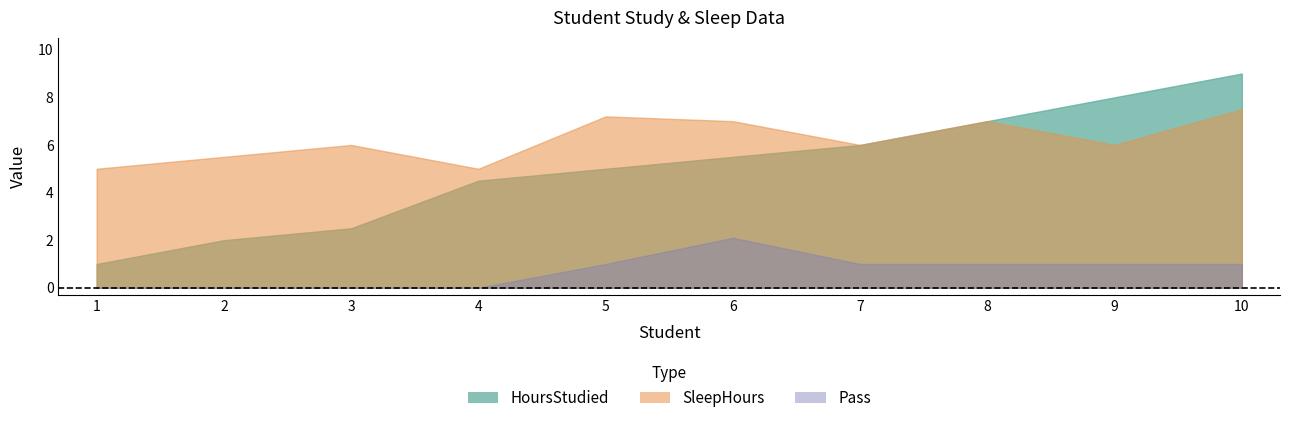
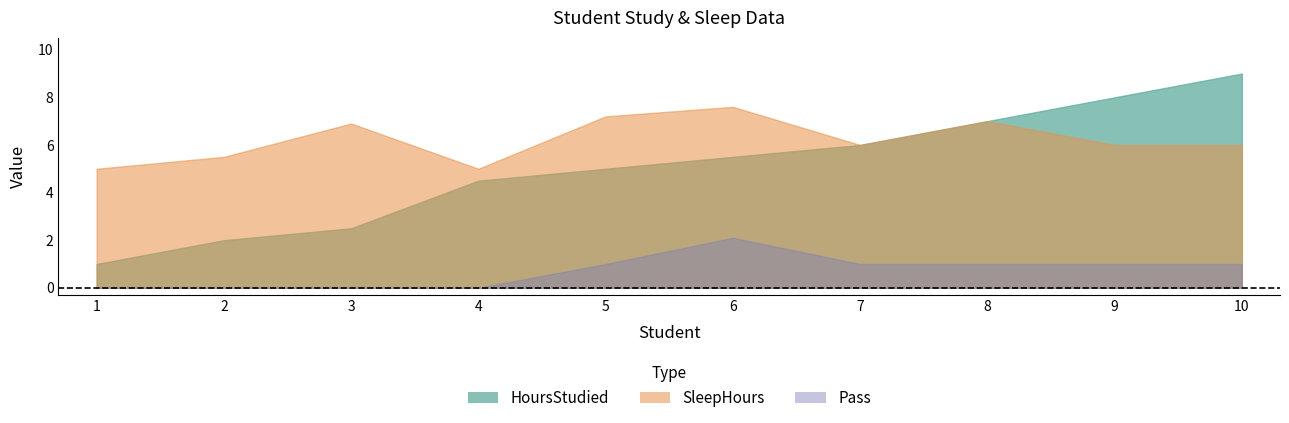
  {
    "HoursStudied": {
      "1": 1.0,
      "2": 2.0,
      "3": 2.5,
      "4": 4.5,
      "5": 5.0,
      "6": 5.5,
      "9": 8.0,
      "10": 9.0
    },
    "SleepHours": {
      "1": 5.0,
      "2": 5.5,
-     "3": 6.0,
+     "3": 6.9,
      "4": 5.0,
      "5": 7.2,
-     "6": 7.0,
+     "6": 7.6,
      "9": 6.0,
-     "10": 7.5
+     "10": 6.0
    },
    "Pass": {
      "1": 0.0,
      "2": 0.0,
      "3": 0.0,
      "4": 0.0,
      "5": 1.0,
      "6": 2.1,
      "7": 1.0,
      "8": 1.0,
      "9": 1.0,
      "10": 1.0
    }
  }
